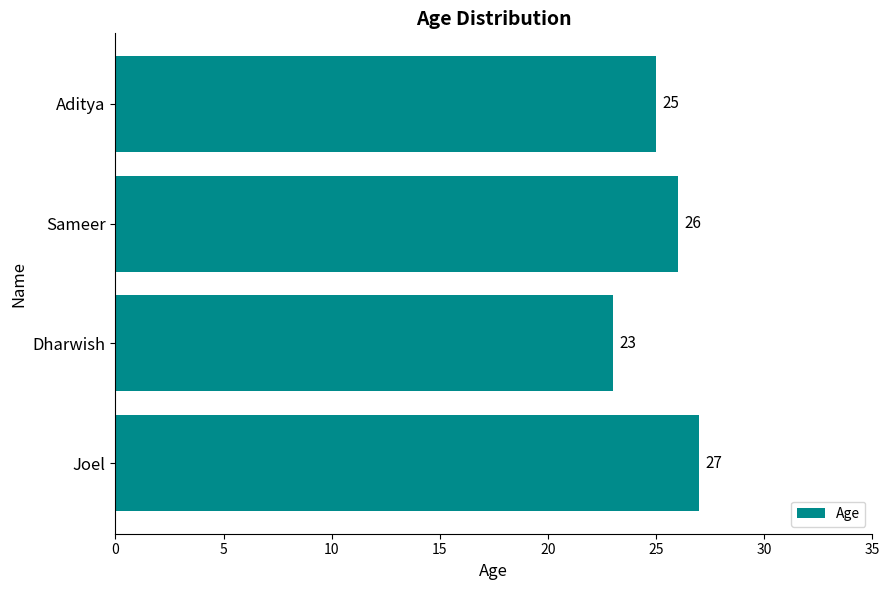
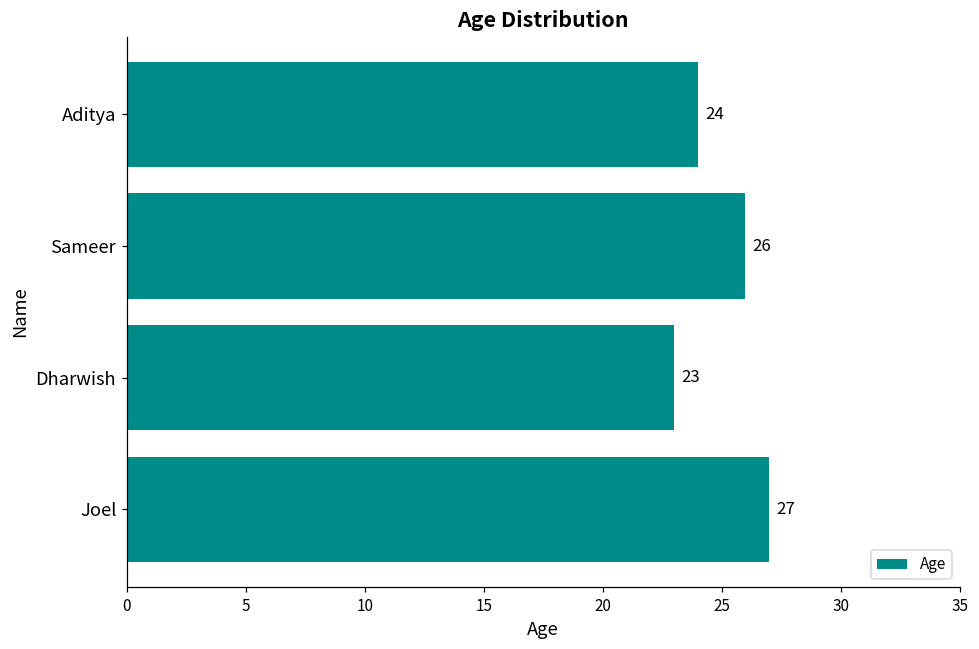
  {
-   "Aditya": 25,
+   "Aditya": 24,
    "Sameer": 26,
    "Dharwish": 23,
    "Joel": 27
  }
